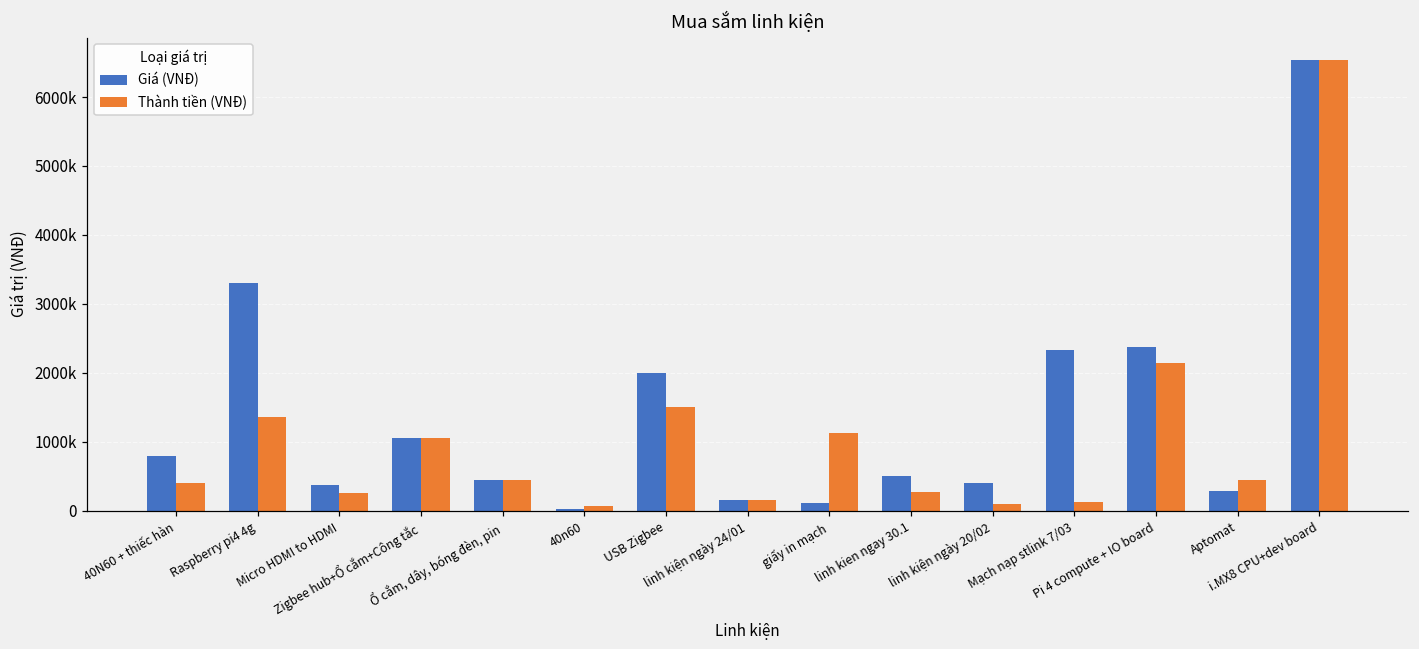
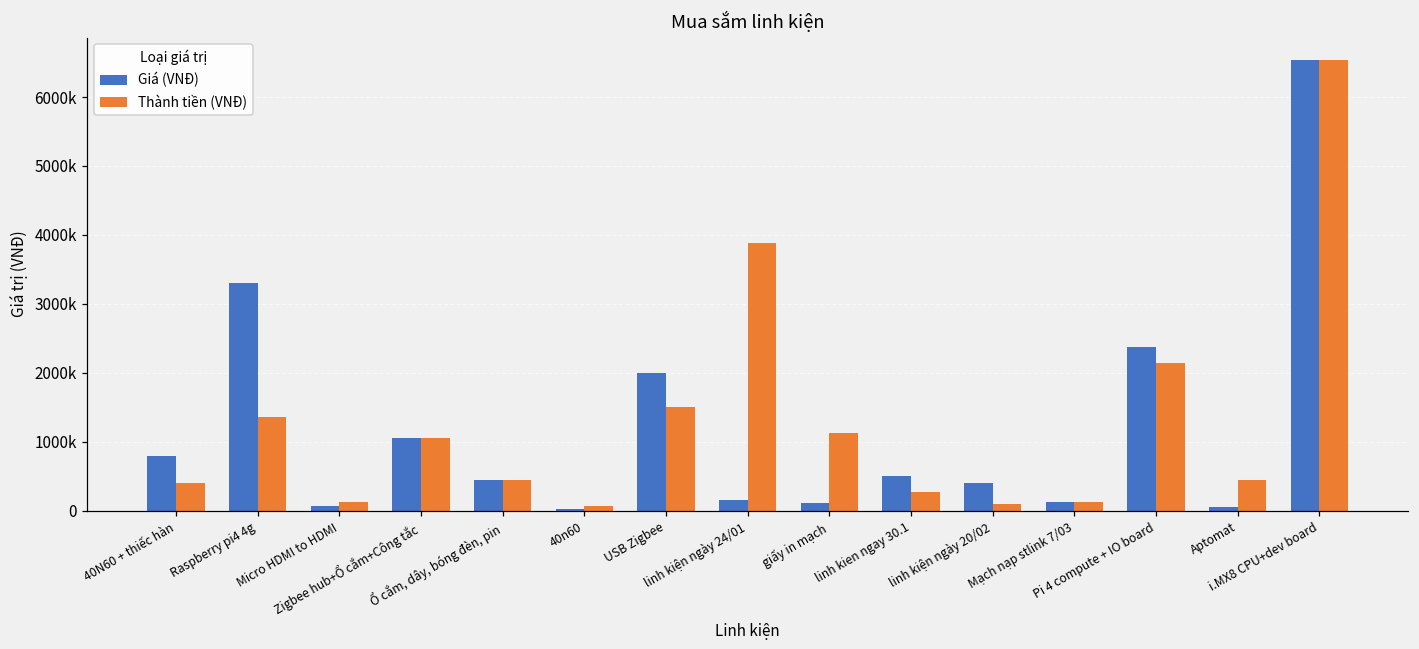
  {
    "Giá (VNĐ)": {
      "40N60 + thiếc hàn": 800000,
      "Raspberry pi4 4g": 3300000,
-     "Micro HDMI to HDMI": 400000,
+     "Micro HDMI to HDMI": 100000,
      "Zigbee hub+Ổ cắm+Công tắc": 1100000,
      "Ổ cắm, dây, bóng đèn, pin": 500000,
      "USB Zigbee": 2000000,
      "linh kiện ngày 24/01": 200000,
      "giấy in mạch": 100000,
      "linh kien ngay 30.1": 500000,
      "linh kiện ngày 20/02": 400000,
-     "Mạch nạp stlink 7/03": 2300000,
+     "Mạch nạp stlink 7/03": 100000,
      "Pi 4 compute + IO board": 2400000,
-     "Aptomat": 300000,
+     "Aptomat": 100000,
      "i.MX8 CPU+dev board": 6500000
    },
    "Thành tiền (VNĐ)": {
      "40N60 + thiếc hàn": 400000,
      "Raspberry pi4 4g": 1400000,
-     "Micro HDMI to HDMI": 300000,
+     "Micro HDMI to HDMI": 100000,
      "Zigbee hub+Ổ cắm+Công tắc": 1100000,
      "Ổ cắm, dây, bóng đèn, pin": 500000,
      "40n60": 100000,
      "USB Zigbee": 1500000,
-     "linh kiện ngày 24/01": 200000,
+     "linh kiện ngày 24/01": 3900000,
      "giấy in mạch": 1100000,
      "linh kien ngay 30.1": 300000,
      "linh kiện ngày 20/02": 100000,
      "Mạch nạp stlink 7/03": 100000,
      "Pi 4 compute + IO board": 2100000,
      "Aptomat": 400000,
      "i.MX8 CPU+dev board": 6500000
    }
  }
